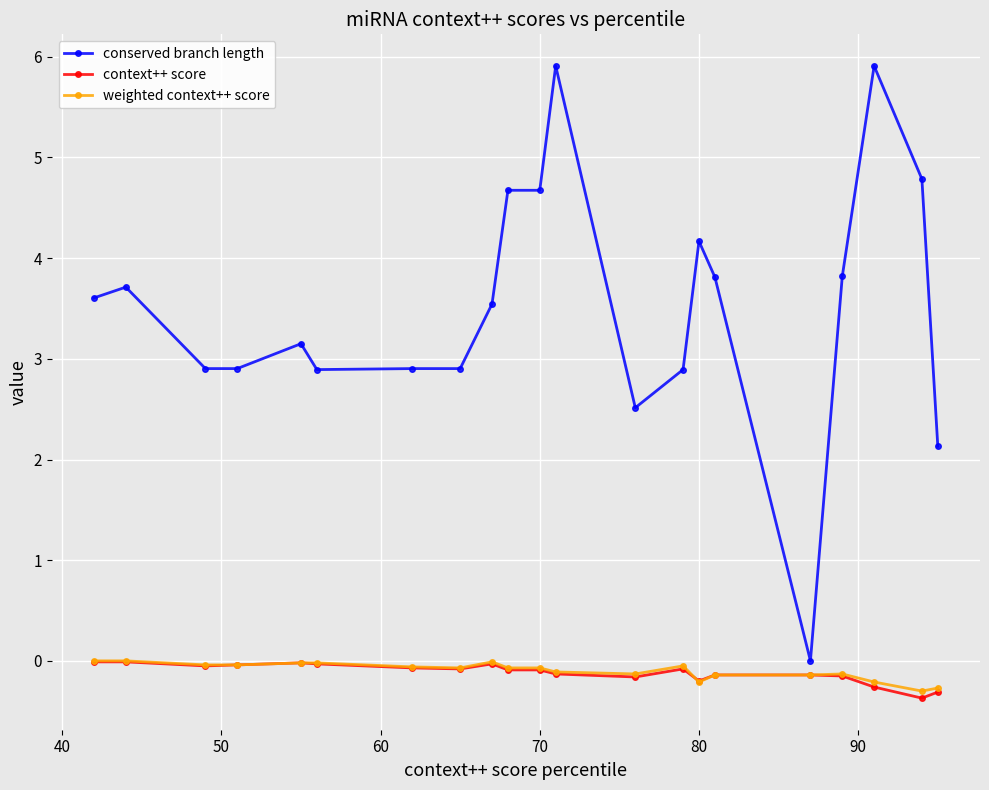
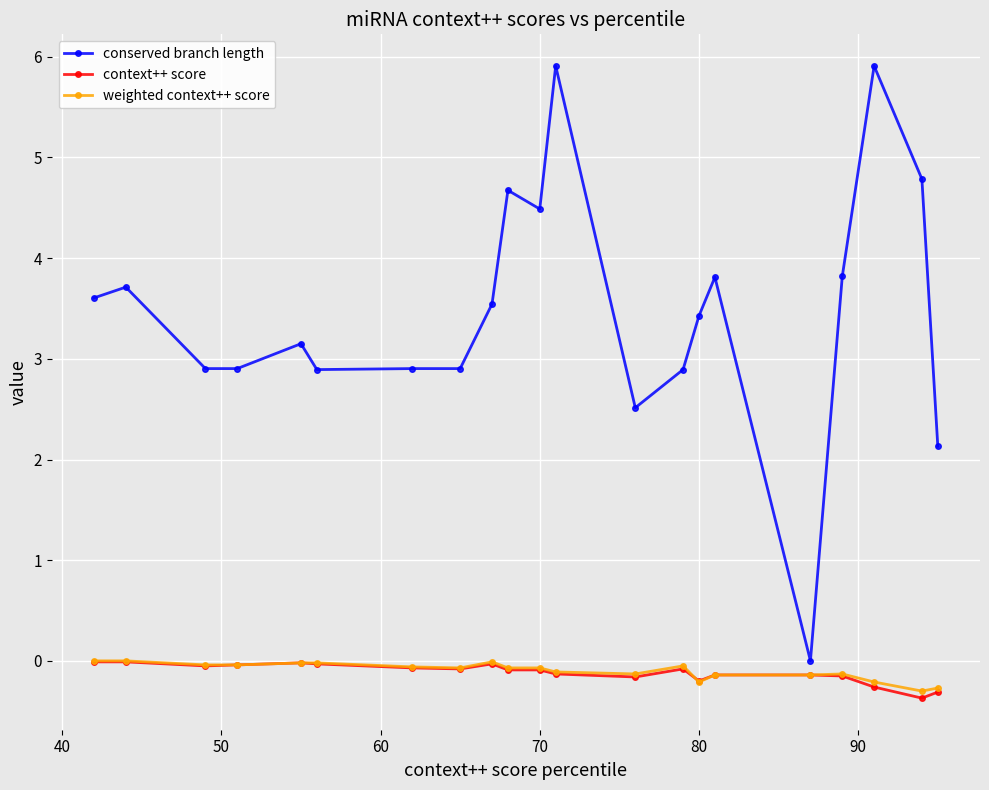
  {
    "conserved branch length": {
-     "70": 4.67,
-     "80": 4.17
+     "70": 4.49,
+     "80": 3.43
    }
  }
